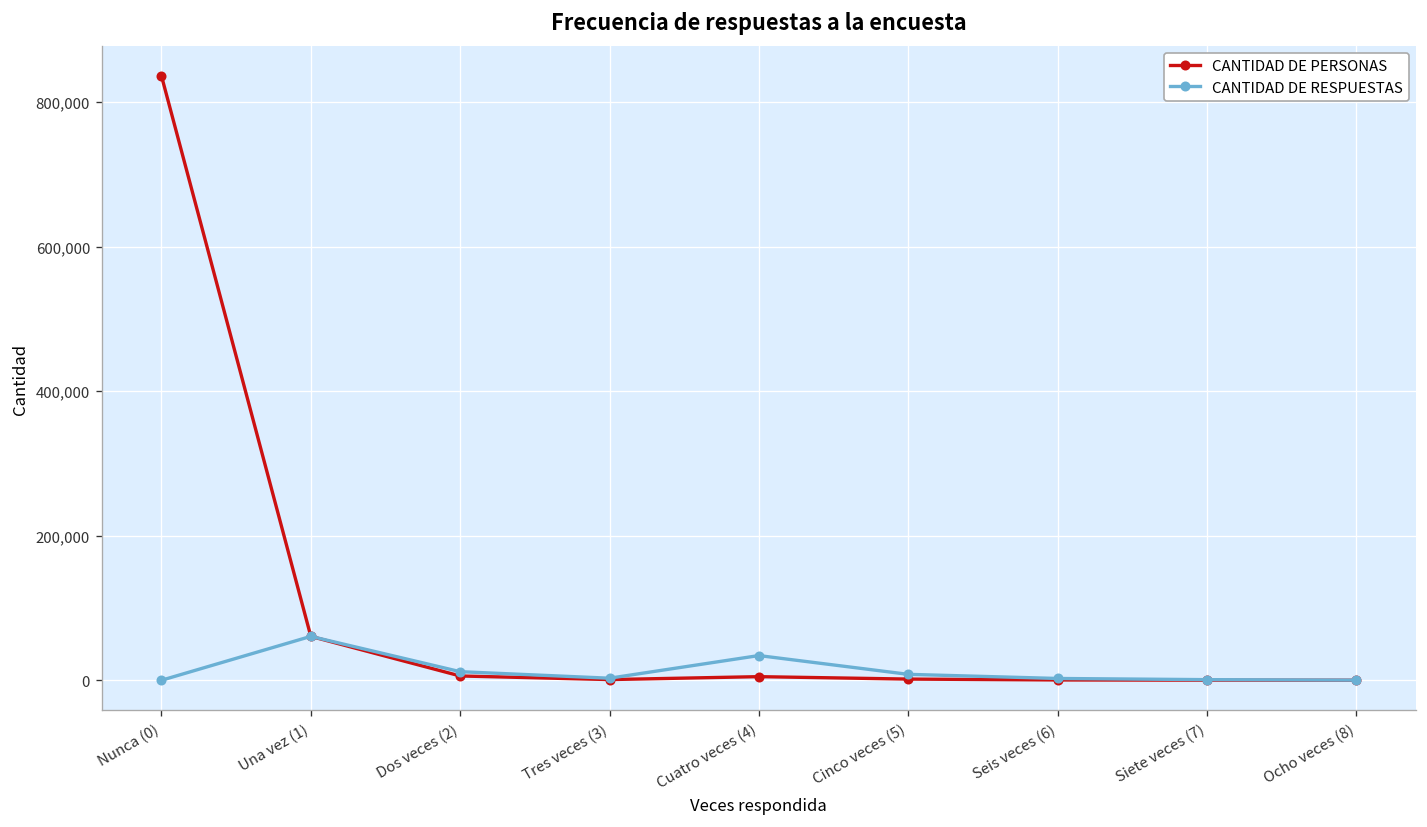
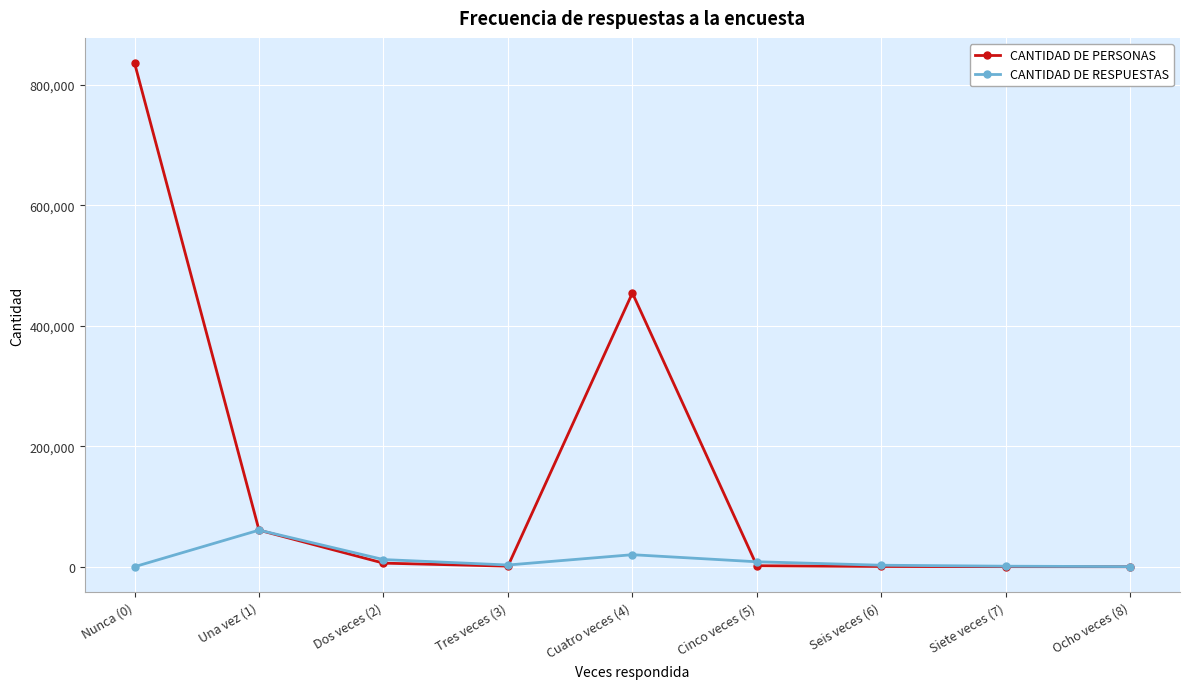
  {
    "CANTIDAD DE PERSONAS": {
      "Nunca (0)": "840,000",
      "Dos veces (2)": "10,000",
-     "Cuatro veces (4)": "0",
+     "Cuatro veces (4)": "450,000",
      "Cinco veces (5)": "0"
    },
    "CANTIDAD DE RESPUESTAS": {
      "Nunca (0)": "0",
      "Dos veces (2)": "10,000",
-     "Cuatro veces (4)": "30,000",
+     "Cuatro veces (4)": "20,000",
      "Cinco veces (5)": "10,000"
    }
  }
